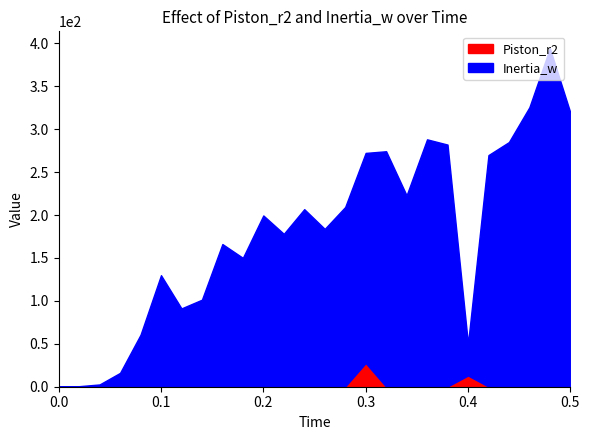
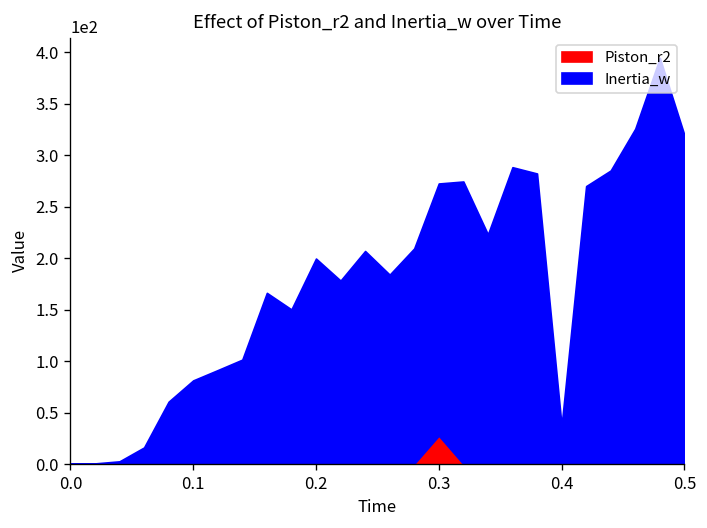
  {
    "Piston_r2": {
-     "0.4": 10
+     "0.4": 0
    },
    "Inertia_w": {
-     "0.1": 130,
+     "0.1": 80,
      "0.2": 200,
      "0.3": 240,
      "0.4": 40,
      "0.5": 320
    }
  }
